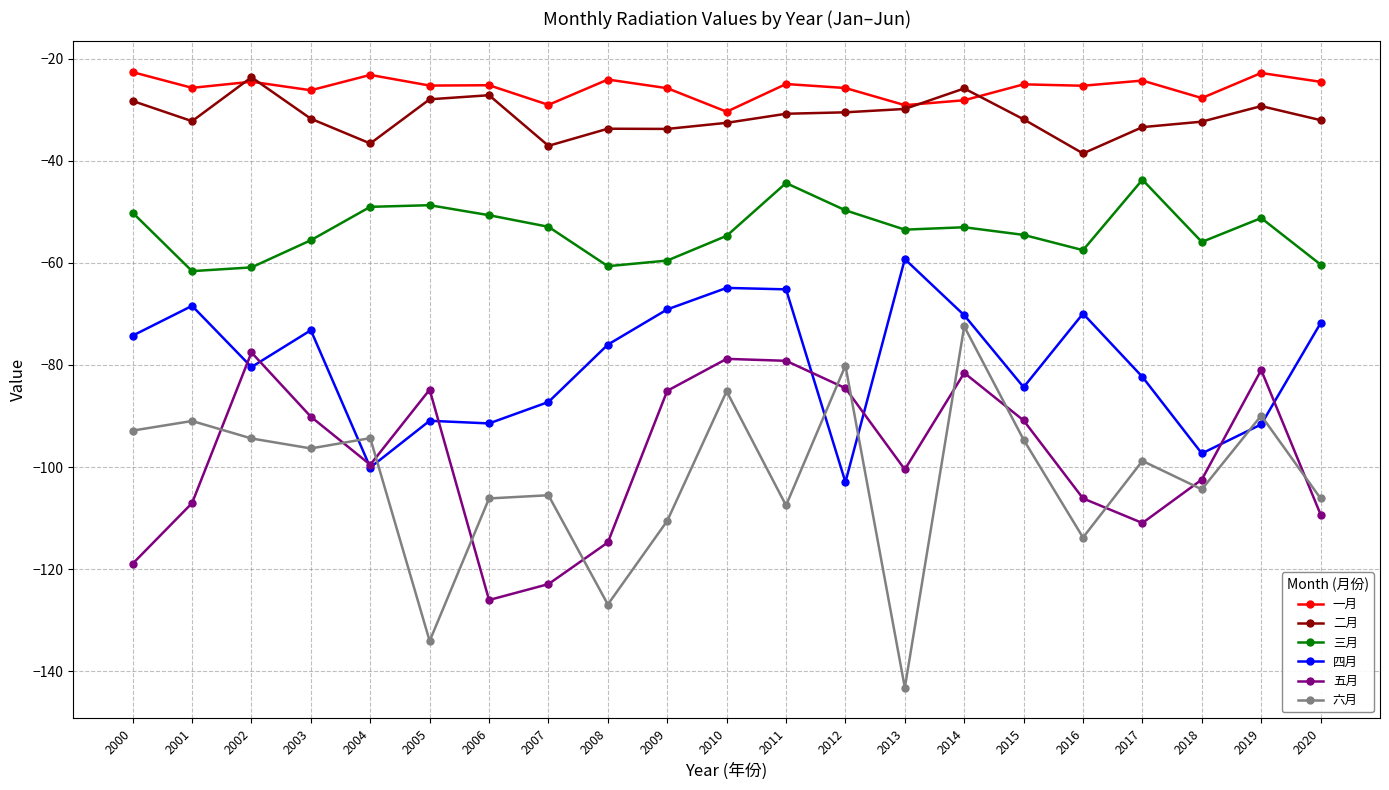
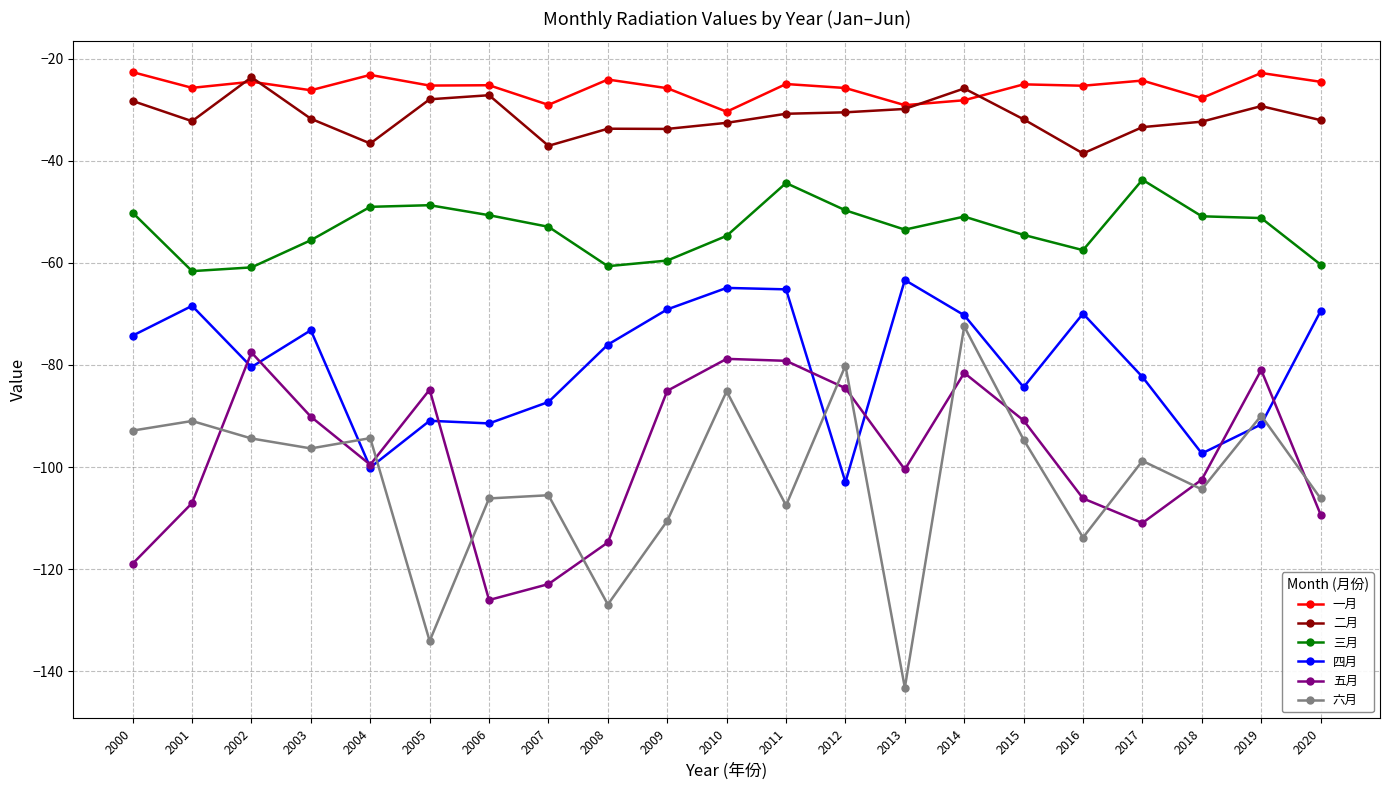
  {
    "一月": {
      "2000": -23,
      "2001": -26,
      "2002": -25,
      "2003": -26,
      "2004": -23,
      "2005": -25,
      "2006": -25,
      "2007": -29,
      "2008": -24,
      "2009": -26,
      "2010": -30,
      "2011": -25,
      "2012": -26,
      "2013": -29,
      "2014": -28,
      "2015": -25,
      "2016": -25,
      "2017": -24,
      "2018": -28,
      "2019": -23,
      "2020": -25
    },
    "二月": {
      "2000": -28,
      "2001": -32,
      "2002": -24,
      "2003": -32,
      "2004": -37,
      "2005": -28,
      "2006": -27,
      "2007": -37,
      "2008": -34,
      "2009": -34,
      "2010": -33,
      "2011": -31,
      "2012": -31,
      "2013": -30,
      "2014": -26,
      "2015": -32,
      "2016": -39,
      "2017": -33,
      "2018": -32,
      "2019": -29,
      "2020": -32
    },
    "三月": {
      "2000": -50,
      "2001": -62,
      "2002": -61,
      "2003": -56,
      "2004": -49,
      "2005": -49,
      "2006": -51,
      "2007": -53,
      "2008": -61,
      "2009": -60,
      "2010": -55,
      "2011": -44,
      "2012": -50,
      "2013": -53,
-     "2014": -53,
+     "2014": -51,
      "2015": -55,
      "2016": -58,
      "2017": -44,
-     "2018": -56,
+     "2018": -51,
      "2019": -51,
      "2020": -60
    },
    "四月": {
      "2000": -74,
      "2001": -68,
      "2002": -80,
      "2003": -73,
      "2004": -100,
      "2005": -91,
      "2006": -91,
      "2007": -87,
      "2008": -76,
      "2009": -69,
      "2010": -65,
      "2011": -65,
      "2012": -103,
-     "2013": -59,
+     "2013": -63,
      "2014": -70,
      "2015": -84,
      "2016": -70,
      "2017": -82,
      "2018": -97,
      "2019": -92,
-     "2020": -72
+     "2020": -69
    },
    "五月": {
      "2000": -119,
      "2001": -107,
      "2002": -78,
      "2003": -90,
      "2004": -100,
      "2005": -85,
      "2006": -126,
      "2007": -123,
      "2008": -115,
      "2009": -85,
      "2010": -79,
      "2011": -79,
      "2012": -85,
      "2013": -100,
      "2014": -82,
      "2015": -91,
      "2016": -106,
      "2017": -111,
      "2018": -102,
      "2019": -81,
      "2020": -109
    },
    "六月": {
      "2000": -93,
      "2001": -91,
      "2002": -94,
      "2003": -96,
      "2004": -94,
      "2005": -134,
      "2006": -106,
      "2007": -106,
      "2008": -127,
      "2009": -111,
      "2010": -85,
      "2011": -108,
      "2012": -80,
      "2013": -143,
      "2014": -72,
      "2015": -95,
      "2016": -114,
      "2017": -99,
      "2018": -104,
      "2019": -90,
      "2020": -106
    }
  }
